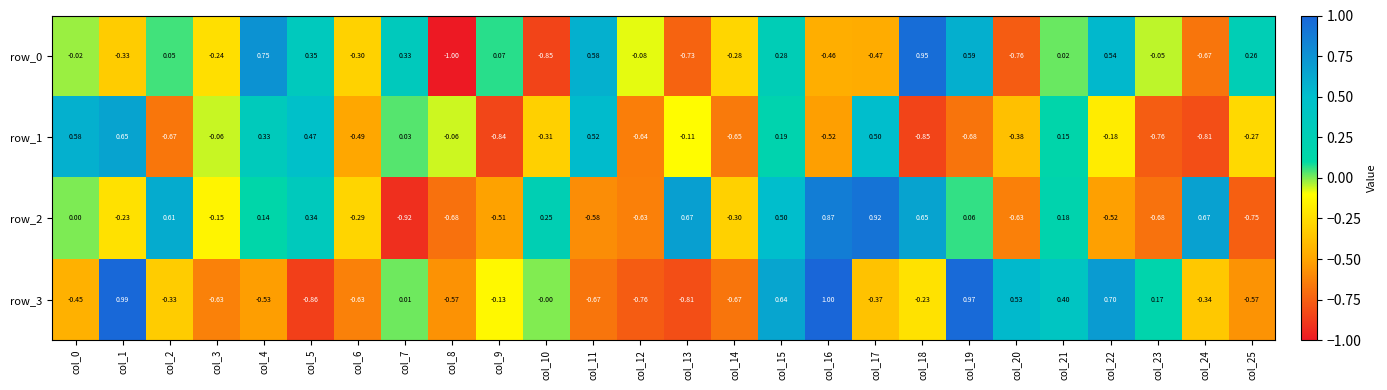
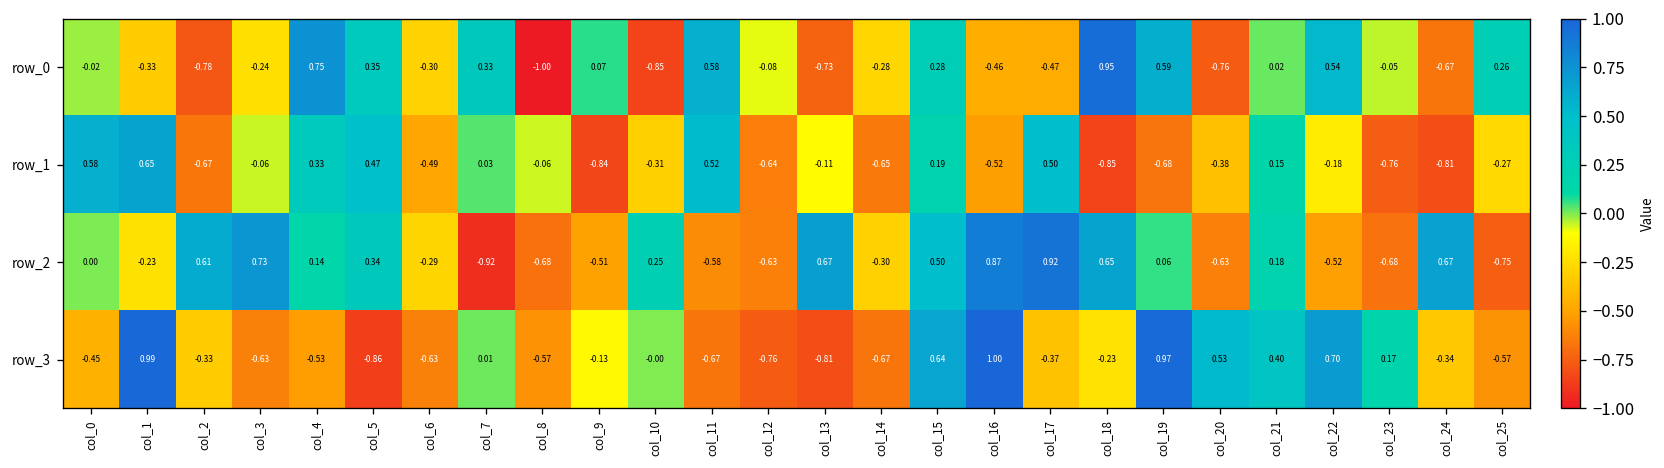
  {
    "row_0": {
      "col_0": -0.02,
      "col_1": -0.33,
-     "col_2": 0.05,
+     "col_2": -0.78,
      "col_3": -0.24,
      "col_4": 0.75,
      "col_5": 0.35,
      "col_6": -0.30,
      "col_7": 0.33,
      "col_8": -1.00,
      "col_9": 0.07,
      "col_10": -0.85,
      "col_11": 0.58,
      "col_12": -0.08,
      "col_13": -0.73,
      "col_14": -0.28,
      "col_15": 0.28,
      "col_16": -0.46,
      "col_17": -0.47,
      "col_18": 0.95,
      "col_19": 0.59,
      "col_20": -0.76,
      "col_21": 0.02,
      "col_22": 0.54,
      "col_23": -0.05,
      "col_24": -0.67,
      "col_25": 0.26
    },
    "row_1": {
      "col_0": 0.58,
      "col_1": 0.65,
      "col_2": -0.67,
      "col_3": -0.06,
      "col_4": 0.33,
      "col_5": 0.47,
      "col_6": -0.49,
      "col_7": 0.03,
      "col_8": -0.06,
      "col_9": -0.84,
      "col_10": -0.31,
      "col_11": 0.52,
      "col_12": -0.64,
      "col_13": -0.11,
      "col_14": -0.65,
      "col_15": 0.19,
      "col_16": -0.52,
      "col_17": 0.50,
      "col_18": -0.85,
      "col_19": -0.68,
      "col_20": -0.38,
      "col_21": 0.15,
      "col_22": -0.18,
      "col_23": -0.76,
      "col_24": -0.81,
      "col_25": -0.27
    },
    "row_2": {
      "col_0": 0.00,
      "col_1": -0.23,
      "col_2": 0.61,
-     "col_3": -0.15,
+     "col_3": 0.73,
      "col_4": 0.14,
      "col_5": 0.34,
      "col_6": -0.29,
      "col_7": -0.92,
      "col_8": -0.68,
      "col_9": -0.51,
      "col_10": 0.25,
      "col_11": -0.58,
      "col_12": -0.63,
      "col_13": 0.67,
      "col_14": -0.30,
      "col_15": 0.50,
      "col_16": 0.87,
      "col_17": 0.92,
      "col_18": 0.65,
      "col_19": 0.06,
      "col_20": -0.63,
      "col_21": 0.18,
      "col_22": -0.52,
      "col_23": -0.68,
      "col_24": 0.67,
      "col_25": -0.75
    },
    "row_3": {
      "col_0": -0.45,
      "col_1": 0.99,
      "col_2": -0.33,
      "col_3": -0.63,
      "col_4": -0.53,
      "col_5": -0.86,
      "col_6": -0.63,
      "col_7": 0.01,
      "col_8": -0.57,
      "col_9": -0.13,
      "col_10": -0.00,
      "col_11": -0.67,
      "col_12": -0.76,
      "col_13": -0.81,
      "col_14": -0.67,
      "col_15": 0.64,
      "col_16": 1.00,
      "col_17": -0.37,
      "col_18": -0.23,
      "col_19": 0.97,
      "col_20": 0.53,
      "col_21": 0.40,
      "col_22": 0.70,
      "col_23": 0.17,
      "col_24": -0.34,
      "col_25": -0.57
    }
  }
